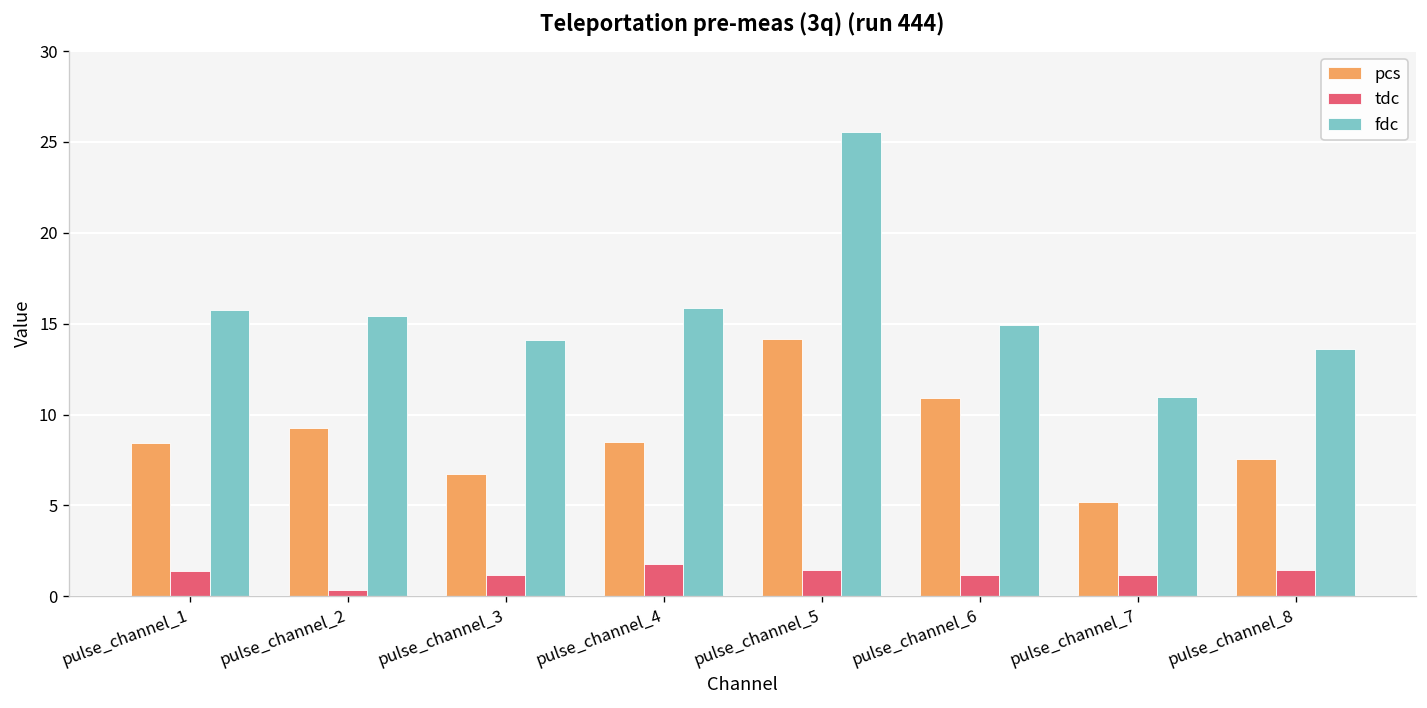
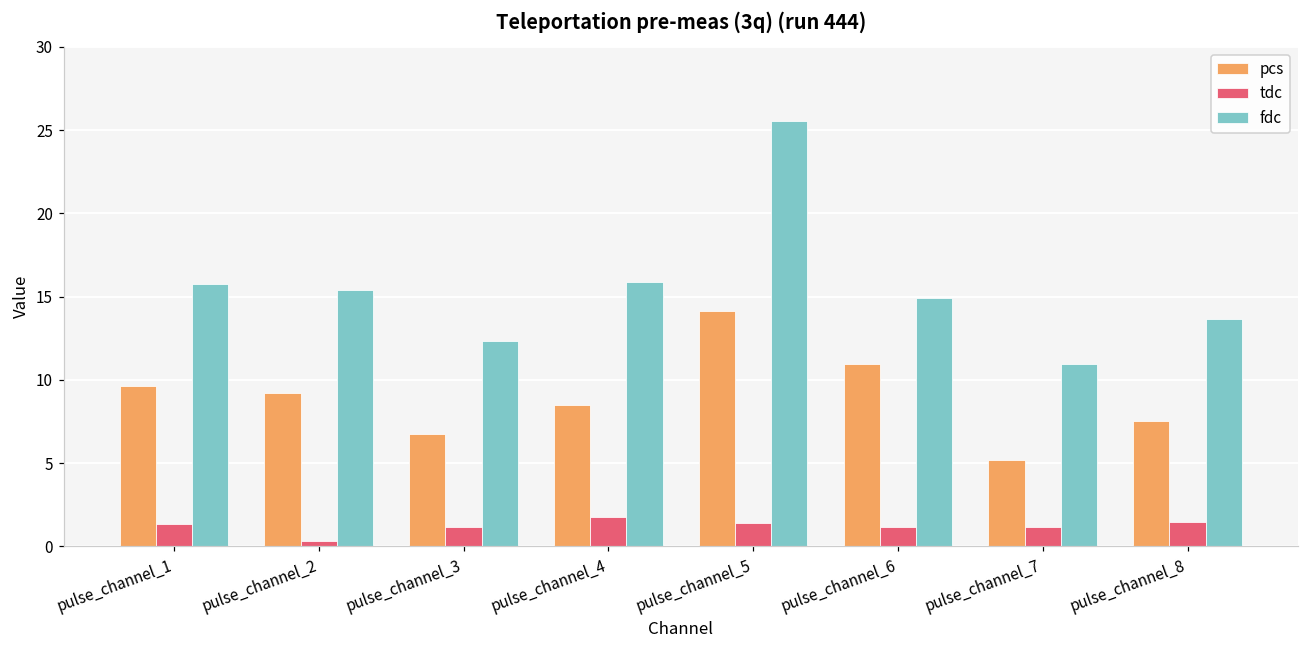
  {
    "pcs": {
-     "pulse_channel_1": 8.5,
+     "pulse_channel_1": 9.7,
      "pulse_channel_2": 9.2,
      "pulse_channel_3": 6.7,
      "pulse_channel_4": 8.5,
      "pulse_channel_5": 14.2,
      "pulse_channel_6": 10.9,
      "pulse_channel_7": 5.2,
      "pulse_channel_8": 7.5
    },
    "tdc": {
      "pulse_channel_1": 1.4,
      "pulse_channel_2": 0.3,
      "pulse_channel_3": 1.2,
      "pulse_channel_4": 1.8,
      "pulse_channel_5": 1.4,
      "pulse_channel_6": 1.2,
      "pulse_channel_7": 1.2,
      "pulse_channel_8": 1.4
    },
    "fdc": {
      "pulse_channel_1": 15.8,
      "pulse_channel_2": 15.4,
-     "pulse_channel_3": 14.1,
+     "pulse_channel_3": 12.3,
      "pulse_channel_4": 15.9,
      "pulse_channel_5": 25.6,
      "pulse_channel_6": 14.9,
      "pulse_channel_7": 10.9,
      "pulse_channel_8": 13.6
    }
  }
